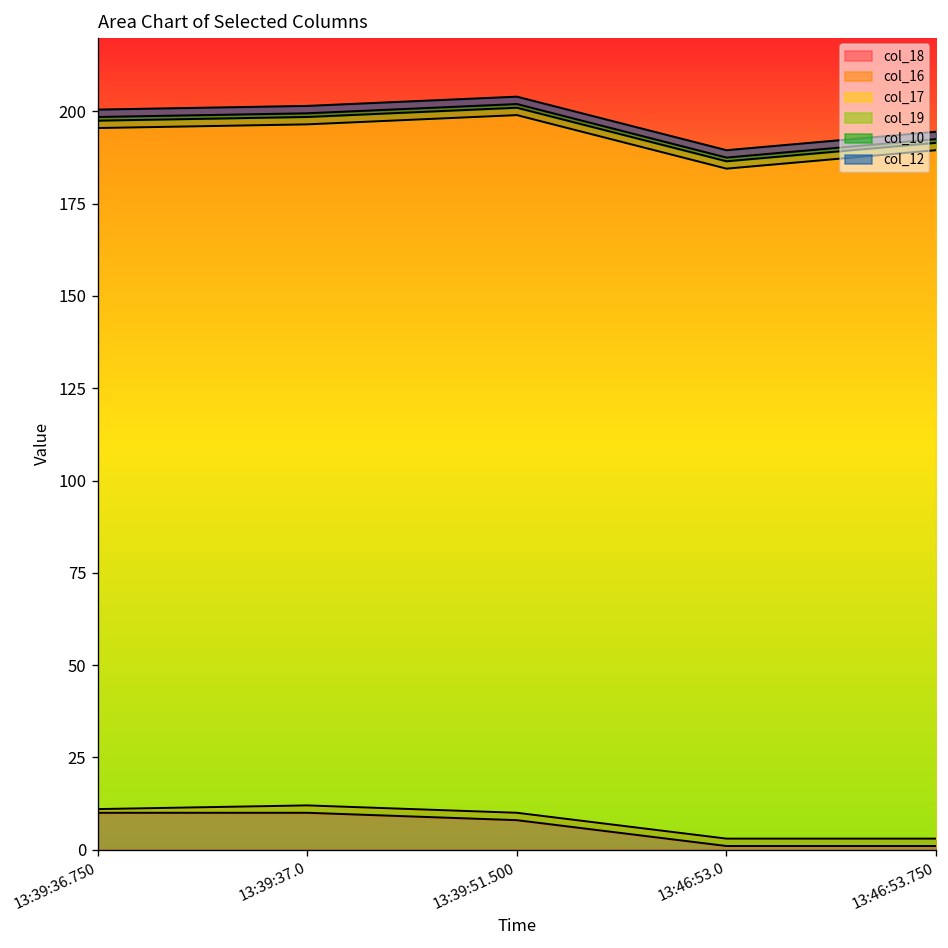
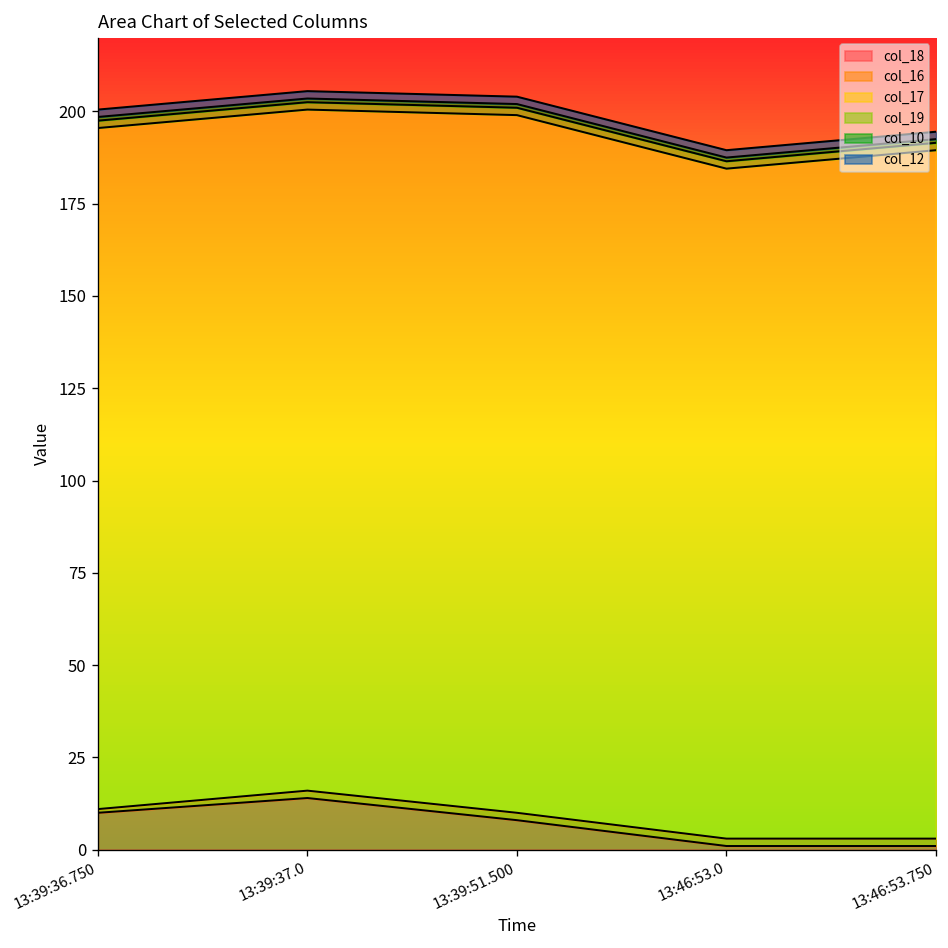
  {
    "col_18": {
      "13:39:36.750": 10,
-     "13:39:37.0": 10,
+     "13:39:37.0": 14,
      "13:39:51.500": 8,
      "13:46:53.0": 1,
      "13:46:53.750": 1
    },
    "col_19": {
      "13:39:36.750": 2,
      "13:39:37.0": 2,
      "13:39:51.500": 2,
      "13:46:53.0": 2,
      "13:46:53.750": 2
    },
    "col_10": {
      "13:39:36.750": 1,
      "13:39:37.0": 1,
      "13:39:51.500": 1,
      "13:46:53.0": 1,
      "13:46:53.750": 1
    },
    "col_12": {
      "13:39:36.750": 2,
      "13:39:37.0": 2,
      "13:39:51.500": 2,
      "13:46:53.0": 2,
      "13:46:53.750": 2
    }
  }
